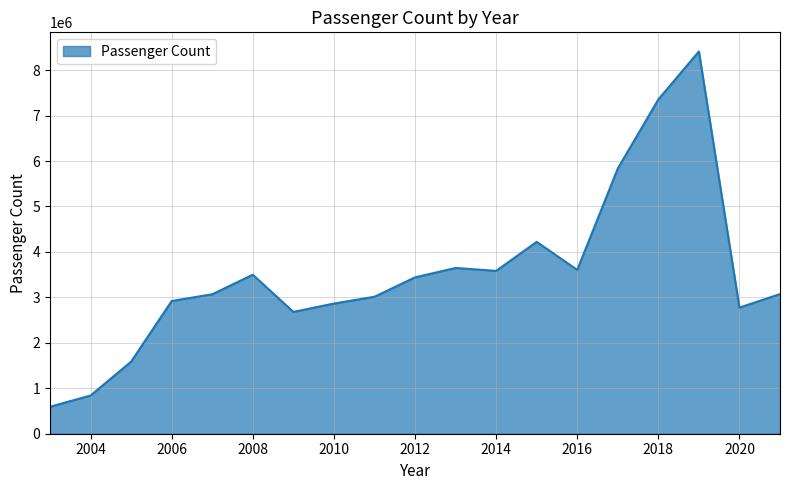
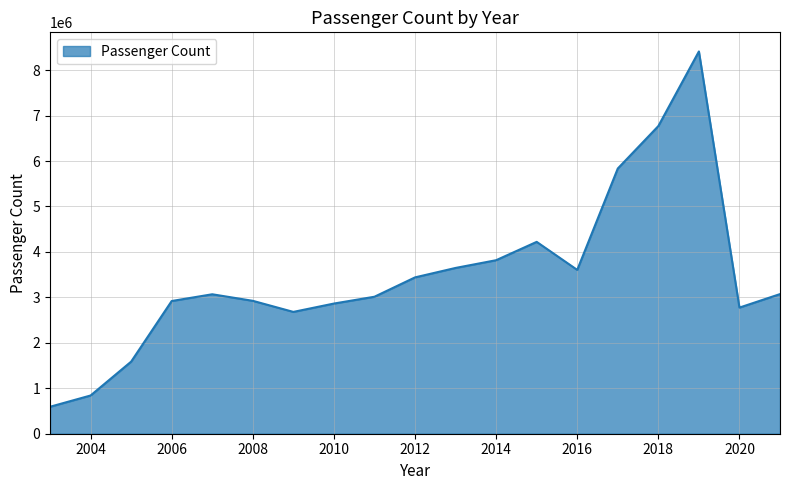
  {
    "2004": 800000,
    "2006": 2900000,
-   "2008": 3500000,
+   "2008": 2900000,
    "2010": 2900000,
    "2012": 3400000,
-   "2014": 3600000,
+   "2014": 3800000,
    "2016": 3600000,
-   "2018": 7400000,
+   "2018": 6800000,
    "2020": 2800000
  }
